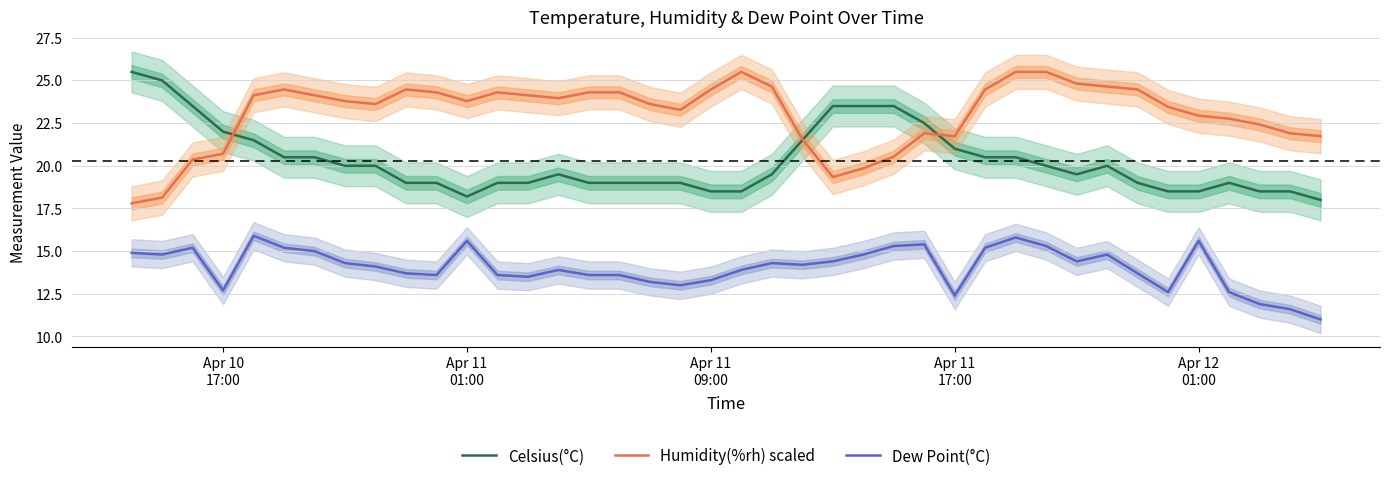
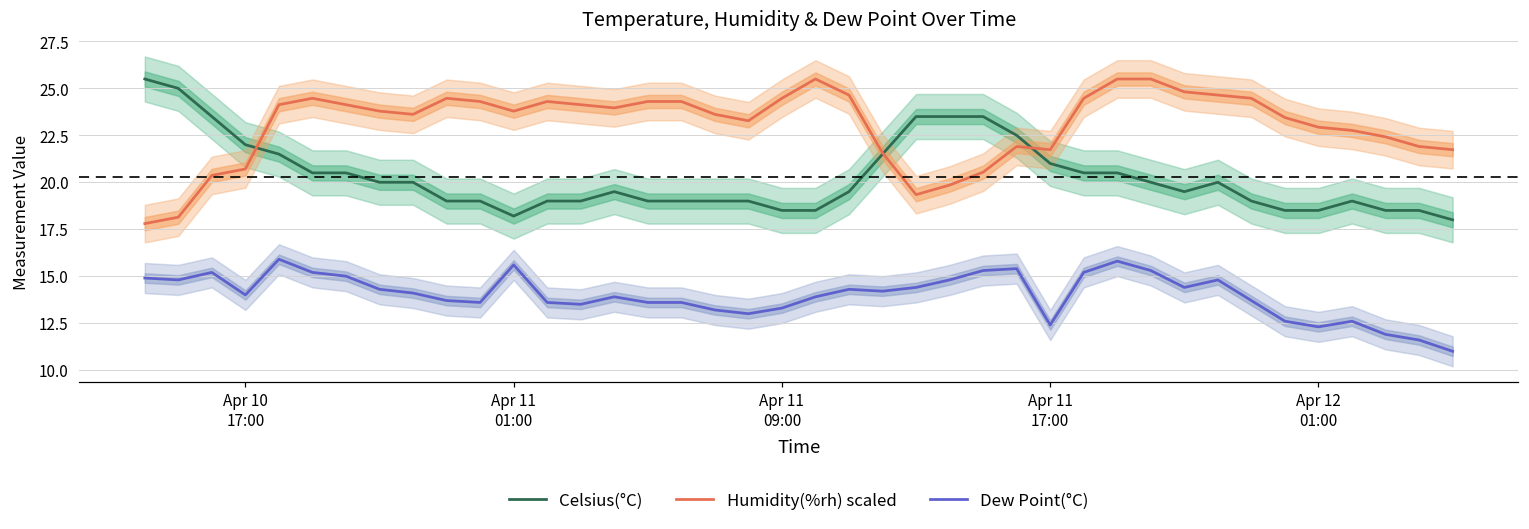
  {
    "Celsius(°C)": {
      "Apr 10 17:00": 22.0,
      "Apr 11 01:00": 18.2,
      "Apr 11 09:00": 18.5,
      "Apr 11 17:00": 21.0,
      "Apr 12 01:00": 18.5
    },
    "Dew Point(°C)": {
-     "Apr 10 17:00": 12.7,
+     "Apr 10 17:00": 14.0,
      "Apr 11 01:00": 15.6,
      "Apr 11 09:00": 13.3,
      "Apr 11 17:00": 12.4,
-     "Apr 12 01:00": 15.6
+     "Apr 12 01:00": 12.3
    }
  }
